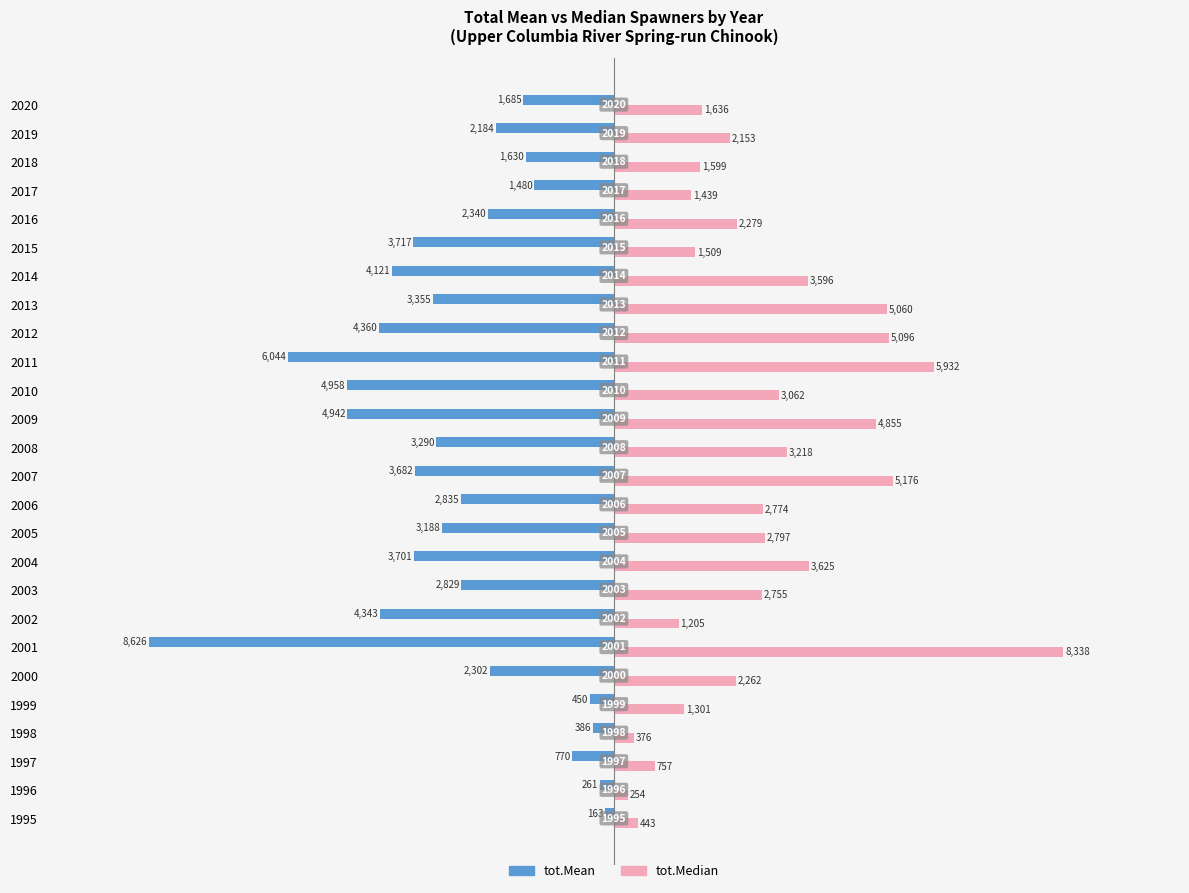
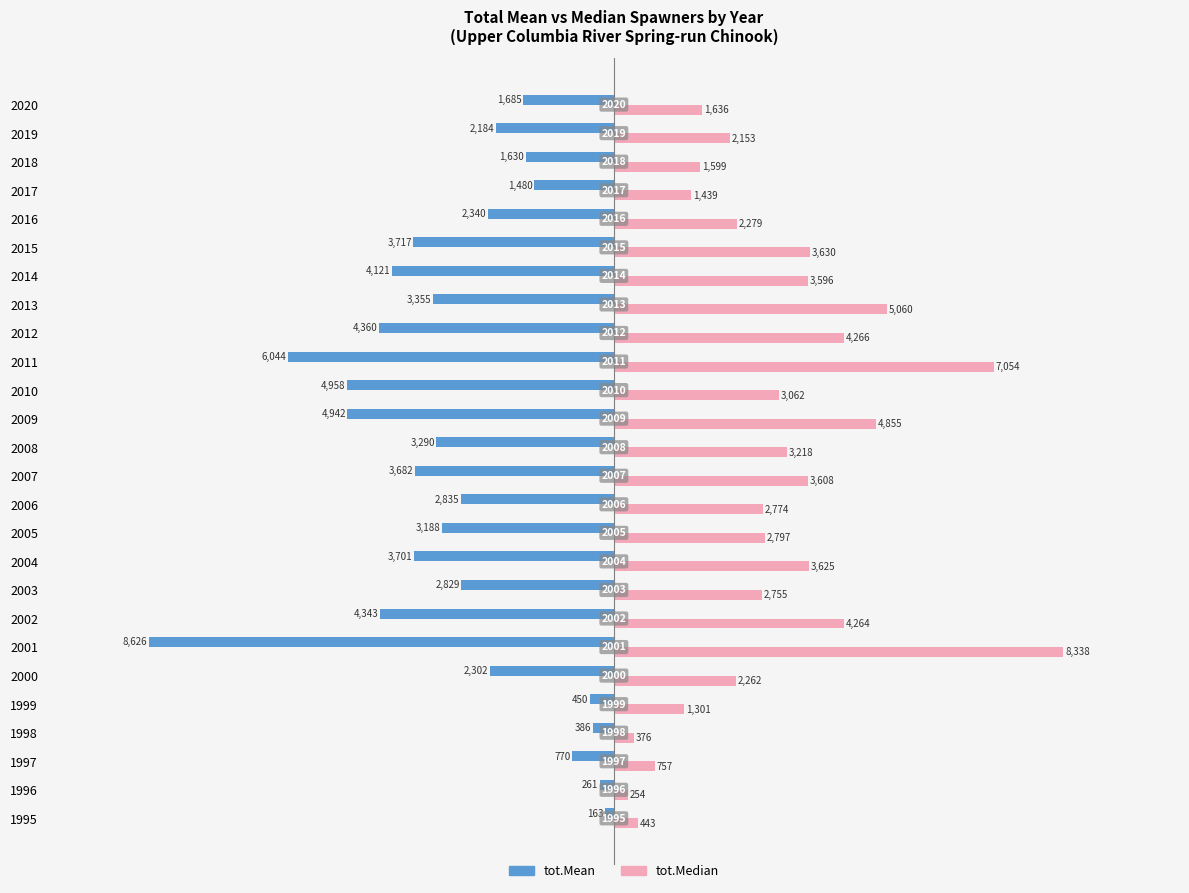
  {
    "tot.Median": {
      "2020": "1,636",
      "2019": "2,153",
      "2018": "1,599",
      "2017": "1,439",
      "2016": "2,279",
-     "2015": "1,509",
+     "2015": "3,630",
      "2014": "3,596",
      "2013": "5,060",
-     "2012": "5,096",
-     "2011": "5,932",
+     "2012": "4,266",
+     "2011": "7,054",
      "2010": "3,062",
      "2009": "4,855",
      "2008": "3,218",
-     "2007": "5,176",
+     "2007": "3,608",
      "2006": "2,774",
      "2005": "2,797",
      "2004": "3,625",
      "2003": "2,755",
-     "2002": "1,205",
+     "2002": "4,264",
      "2001": "8,338",
      "2000": "2,262",
      "1999": "1,301",
      "1998": "376",
      "1997": "757",
      "1995": "443"
    }
  }
